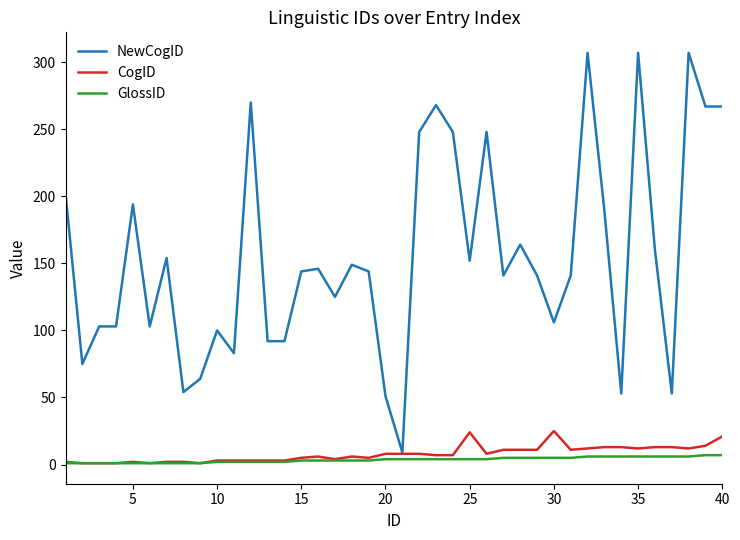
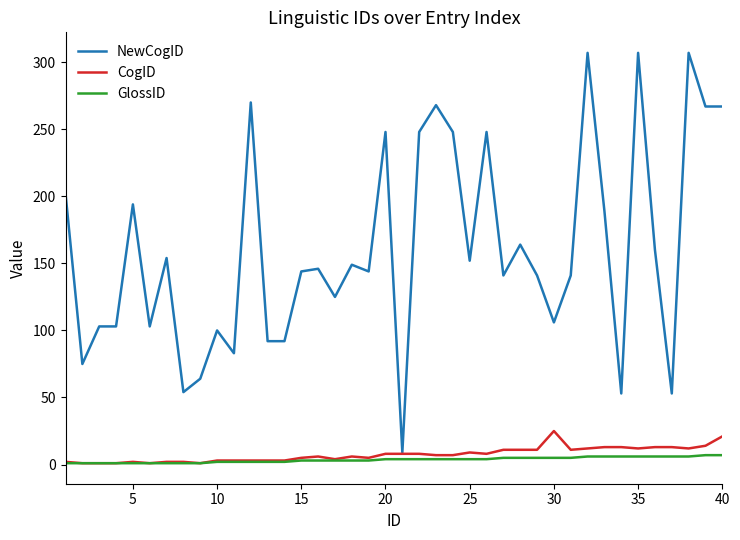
  {
    "NewCogID": {
      "5": 194,
      "10": 100,
      "15": 144,
-     "20": 51,
+     "20": 248,
      "25": 152,
      "30": 106,
      "35": 307,
      "40": 267
    },
    "CogID": {
      "15": 5,
      "20": 8,
-     "25": 24,
+     "25": 9,
      "30": 25,
      "35": 12,
      "40": 21
    },
    "GlossID": {
      "15": 3,
      "20": 4,
      "25": 4,
      "30": 5,
      "35": 6,
      "40": 7
    }
  }
